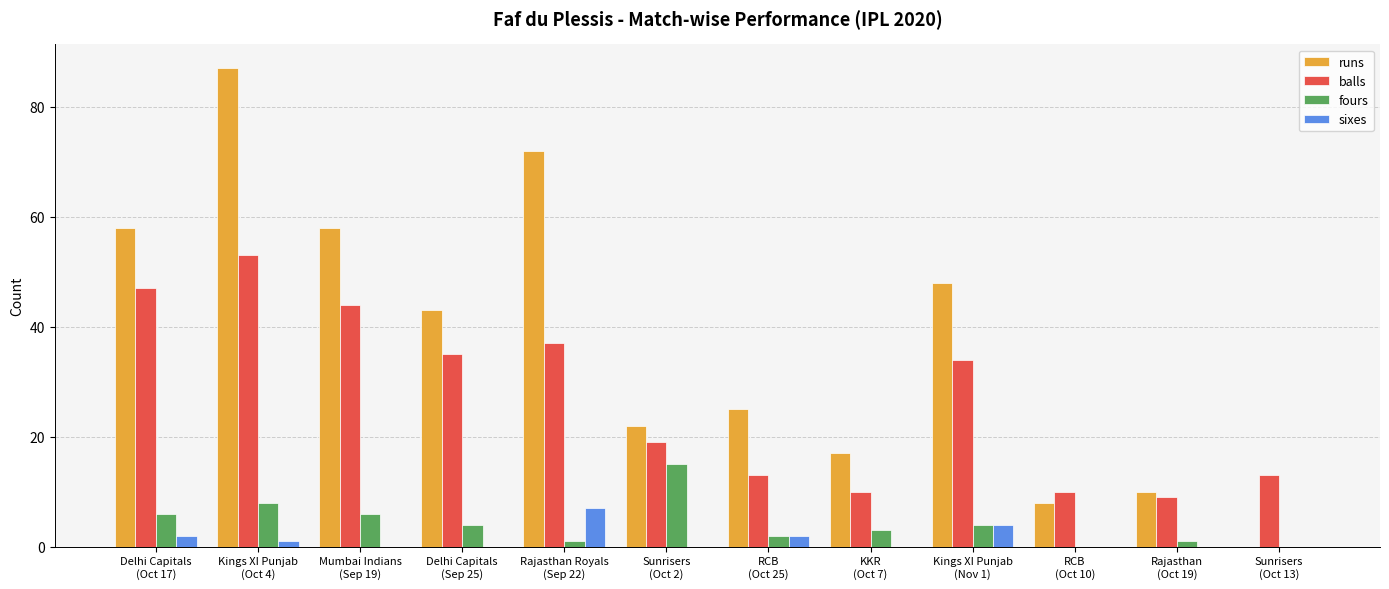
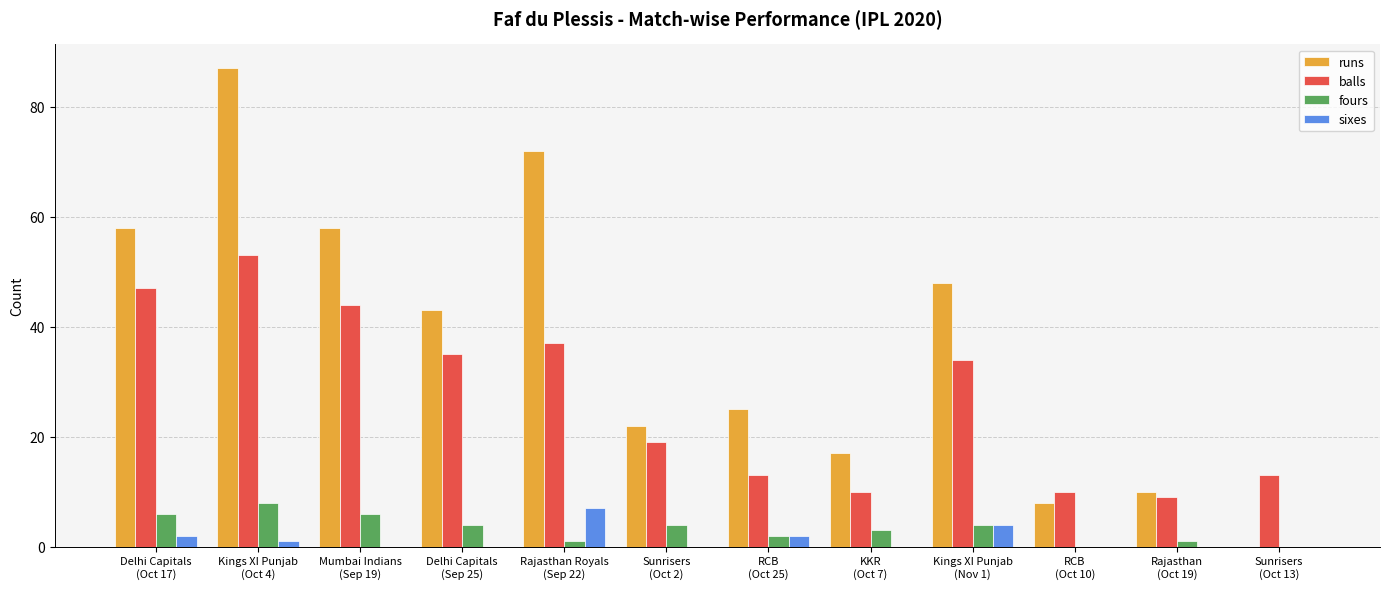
  {
    "runs": {
      "Delhi Capitals (Oct 17)": 58,
      "Kings XI Punjab (Oct 4)": 87,
      "Mumbai Indians (Sep 19)": 58,
      "Delhi Capitals (Sep 25)": 43,
      "Rajasthan Royals (Sep 22)": 72,
      "Sunrisers (Oct 2)": 22,
      "RCB (Oct 25)": 25,
      "KKR (Oct 7)": 17,
      "Kings XI Punjab (Nov 1)": 48,
      "RCB (Oct 10)": 8,
      "Rajasthan (Oct 19)": 10,
      "Sunrisers (Oct 13)": 0
    },
    "balls": {
      "Delhi Capitals (Oct 17)": 47,
      "Kings XI Punjab (Oct 4)": 53,
      "Mumbai Indians (Sep 19)": 44,
      "Delhi Capitals (Sep 25)": 35,
      "Rajasthan Royals (Sep 22)": 37,
      "Sunrisers (Oct 2)": 19,
      "RCB (Oct 25)": 13,
      "KKR (Oct 7)": 10,
      "Kings XI Punjab (Nov 1)": 34,
      "RCB (Oct 10)": 10,
      "Rajasthan (Oct 19)": 9,
      "Sunrisers (Oct 13)": 13
    },
    "fours": {
      "Delhi Capitals (Oct 17)": 6,
      "Kings XI Punjab (Oct 4)": 8,
      "Mumbai Indians (Sep 19)": 6,
      "Delhi Capitals (Sep 25)": 4,
      "Rajasthan Royals (Sep 22)": 1,
-     "Sunrisers (Oct 2)": 15,
+     "Sunrisers (Oct 2)": 4,
      "RCB (Oct 25)": 2,
      "KKR (Oct 7)": 3,
      "Kings XI Punjab (Nov 1)": 4,
      "RCB (Oct 10)": 0,
      "Rajasthan (Oct 19)": 1,
      "Sunrisers (Oct 13)": 0
    },
    "sixes": {
      "Delhi Capitals (Oct 17)": 2,
      "Kings XI Punjab (Oct 4)": 1,
      "Mumbai Indians (Sep 19)": 0,
      "Delhi Capitals (Sep 25)": 0,
      "Rajasthan Royals (Sep 22)": 7,
      "Sunrisers (Oct 2)": 0,
      "RCB (Oct 25)": 2,
      "KKR (Oct 7)": 0,
      "Kings XI Punjab (Nov 1)": 4,
      "RCB (Oct 10)": 0,
      "Rajasthan (Oct 19)": 0,
      "Sunrisers (Oct 13)": 0
    }
  }
